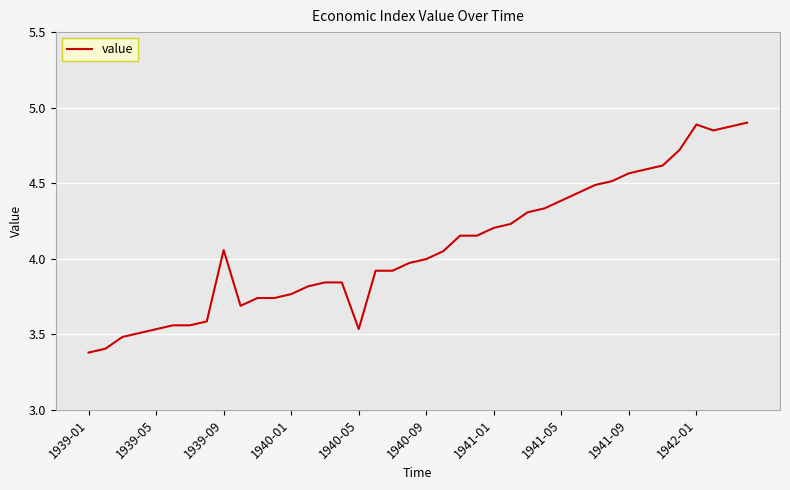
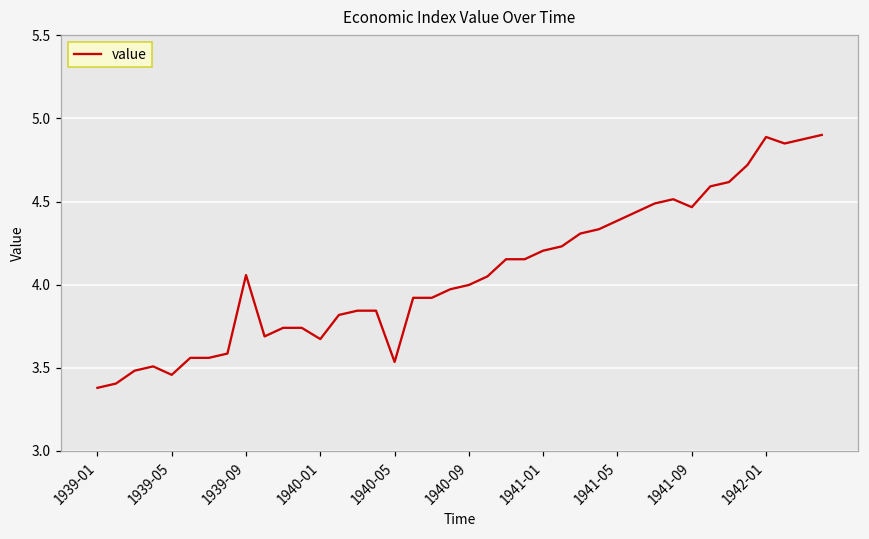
  {
    "1939-01": 3.38,
-   "1939-05": 3.53,
+   "1939-05": 3.46,
    "1939-09": 4.06,
-   "1940-01": 3.77,
+   "1940-01": 3.67,
    "1940-05": 3.53,
    "1940-09": 4.00,
    "1941-01": 4.20,
    "1941-05": 4.38,
-   "1941-09": 4.57,
+   "1941-09": 4.47,
    "1942-01": 4.89
  }
